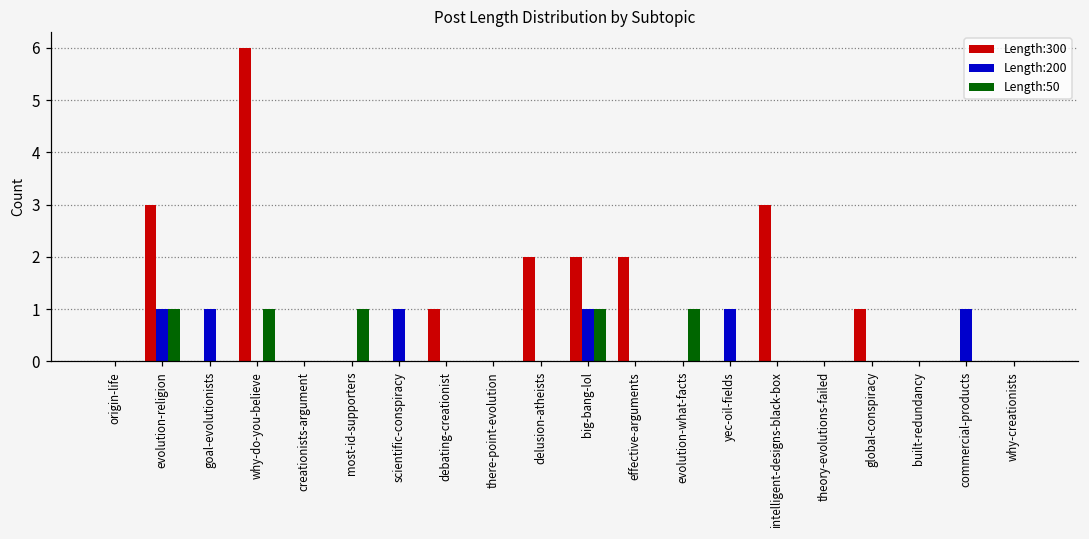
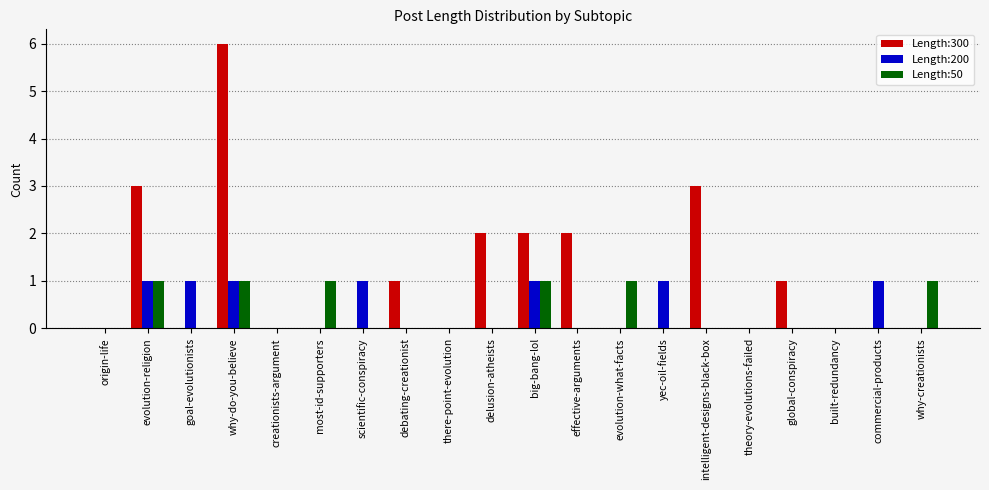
  {
    "Length:300": {
      "origin-life": 0,
      "evolution-religion": 3,
      "goal-evolutionists": 0,
      "why-do-you-believe": 6,
      "creationists-argument": 0,
      "most-id-supporters": 0,
      "scientific-conspiracy": 0,
      "debating-creationist": 1,
      "there-point-evolution": 0,
      "delusion-atheists": 2,
      "big-bang-lol": 2,
      "effective-arguments": 2,
      "evolution-what-facts": 0,
      "yec-oil-fields": 0,
      "intelligent-designs-black-box": 3,
      "theory-evolutions-failed": 0,
      "global-conspiracy": 1,
      "built-redundancy": 0,
      "commercial-products": 0,
      "why-creationists": 0
    },
    "Length:200": {
      "origin-life": 0,
      "evolution-religion": 1,
      "goal-evolutionists": 1,
-     "why-do-you-believe": 0,
+     "why-do-you-believe": 1,
      "creationists-argument": 0,
      "most-id-supporters": 0,
      "scientific-conspiracy": 1,
      "debating-creationist": 0,
      "there-point-evolution": 0,
      "delusion-atheists": 0,
      "big-bang-lol": 1,
      "effective-arguments": 0,
      "evolution-what-facts": 0,
      "yec-oil-fields": 1,
      "intelligent-designs-black-box": 0,
      "theory-evolutions-failed": 0,
      "global-conspiracy": 0,
      "built-redundancy": 0,
      "commercial-products": 1,
      "why-creationists": 0
    },
    "Length:50": {
      "origin-life": 0,
      "evolution-religion": 1,
      "goal-evolutionists": 0,
      "why-do-you-believe": 1,
      "creationists-argument": 0,
      "most-id-supporters": 1,
      "scientific-conspiracy": 0,
      "debating-creationist": 0,
      "there-point-evolution": 0,
      "delusion-atheists": 0,
      "big-bang-lol": 1,
      "effective-arguments": 0,
      "evolution-what-facts": 1,
      "yec-oil-fields": 0,
      "intelligent-designs-black-box": 0,
      "theory-evolutions-failed": 0,
      "global-conspiracy": 0,
      "built-redundancy": 0,
      "commercial-products": 0,
-     "why-creationists": 0
+     "why-creationists": 1
    }
  }
